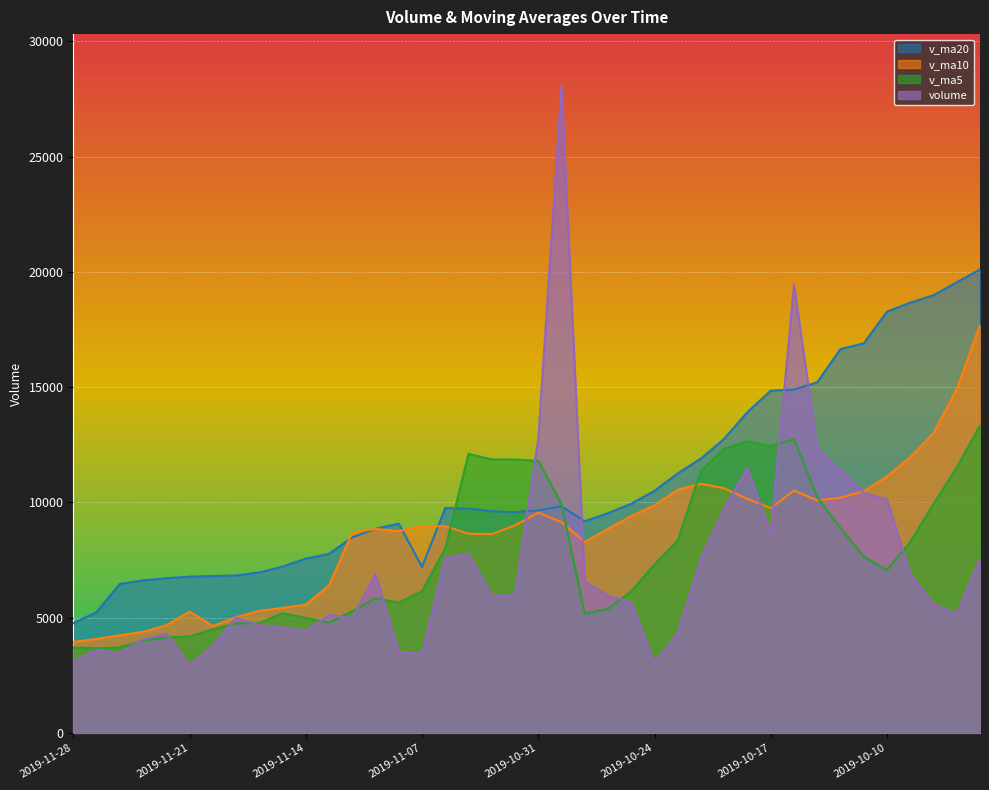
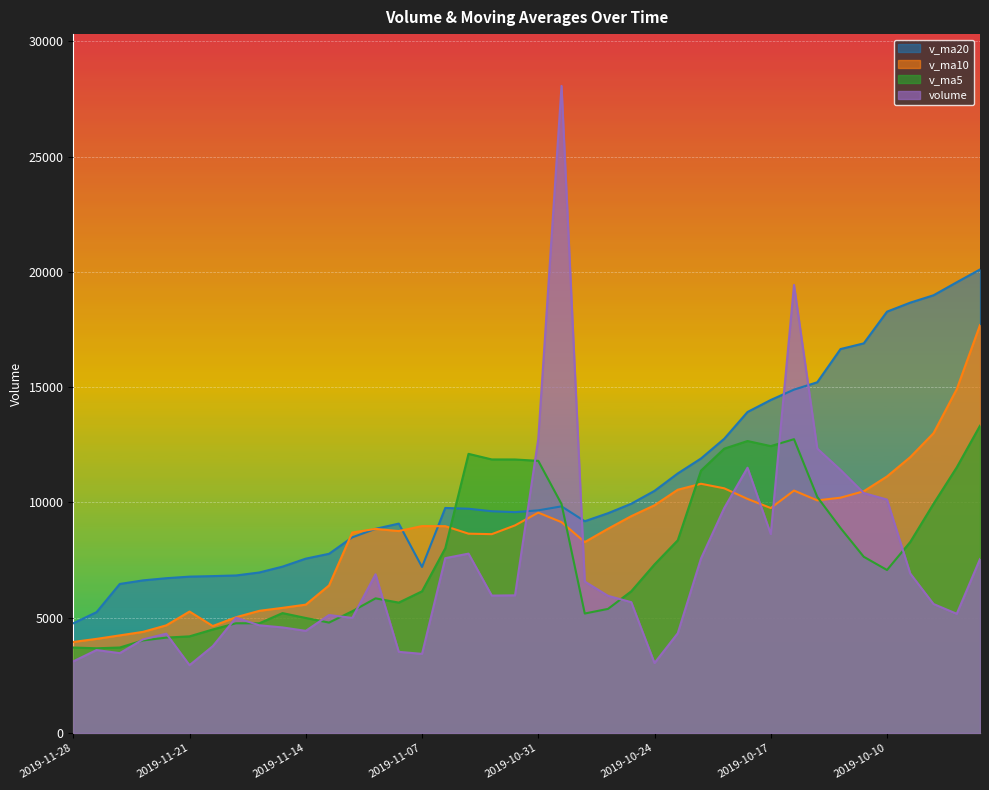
  {
    "v_ma20": {
      "2019-11-28": 4800,
      "2019-11-21": 6800,
      "2019-11-14": 7600,
      "2019-11-07": 7200,
      "2019-10-24": 10500,
-     "2019-10-17": 14800,
+     "2019-10-17": 14400,
      "2019-10-10": 18300
    },
    "v_ma10": {
      "2019-11-28": 3900,
      "2019-11-21": 5300,
      "2019-11-14": 5600,
      "2019-11-07": 9000,
      "2019-10-24": 9900,
      "2019-10-17": 9800,
      "2019-10-10": 11100
    },
    "v_ma5": {
      "2019-11-28": 3700,
      "2019-11-21": 4200,
      "2019-11-14": 5000,
      "2019-11-07": 6100,
      "2019-10-31": 11800,
      "2019-10-24": 7300,
      "2019-10-17": 12400,
      "2019-10-10": 7100
    },
    "volume": {
      "2019-11-28": 3100,
      "2019-11-21": 2900,
      "2019-11-14": 4400,
      "2019-11-07": 3400,
      "2019-10-31": 12800,
      "2019-10-24": 3000,
      "2019-10-17": 8600,
      "2019-10-10": 10100
    }
  }
